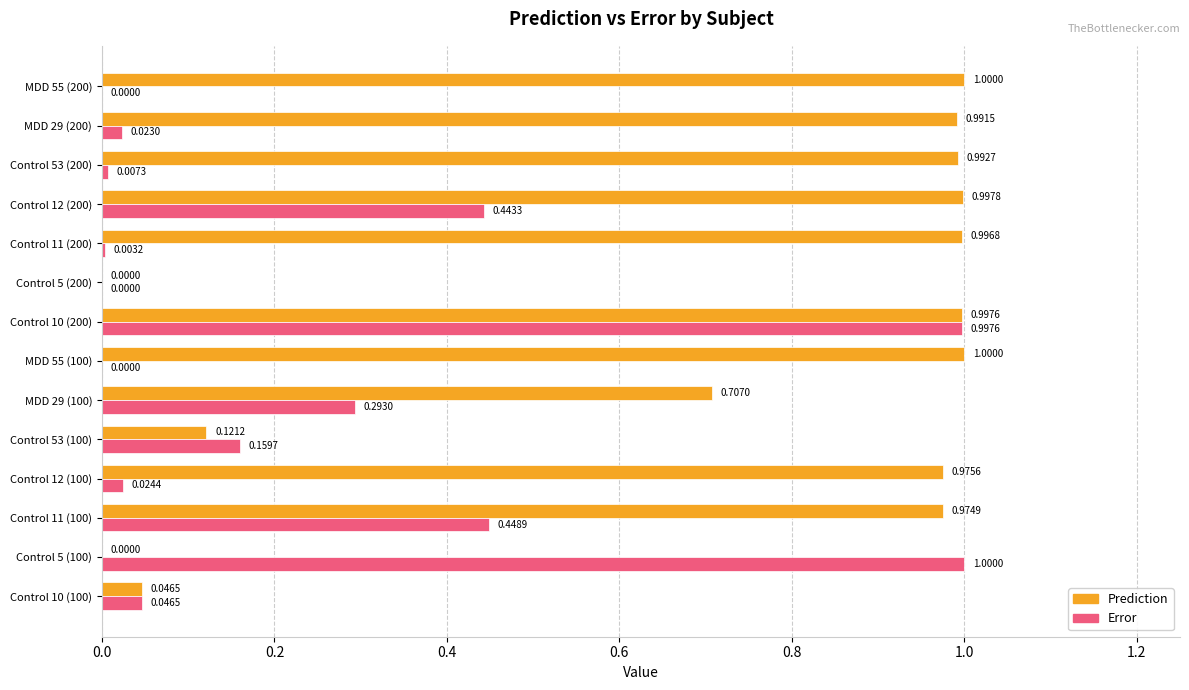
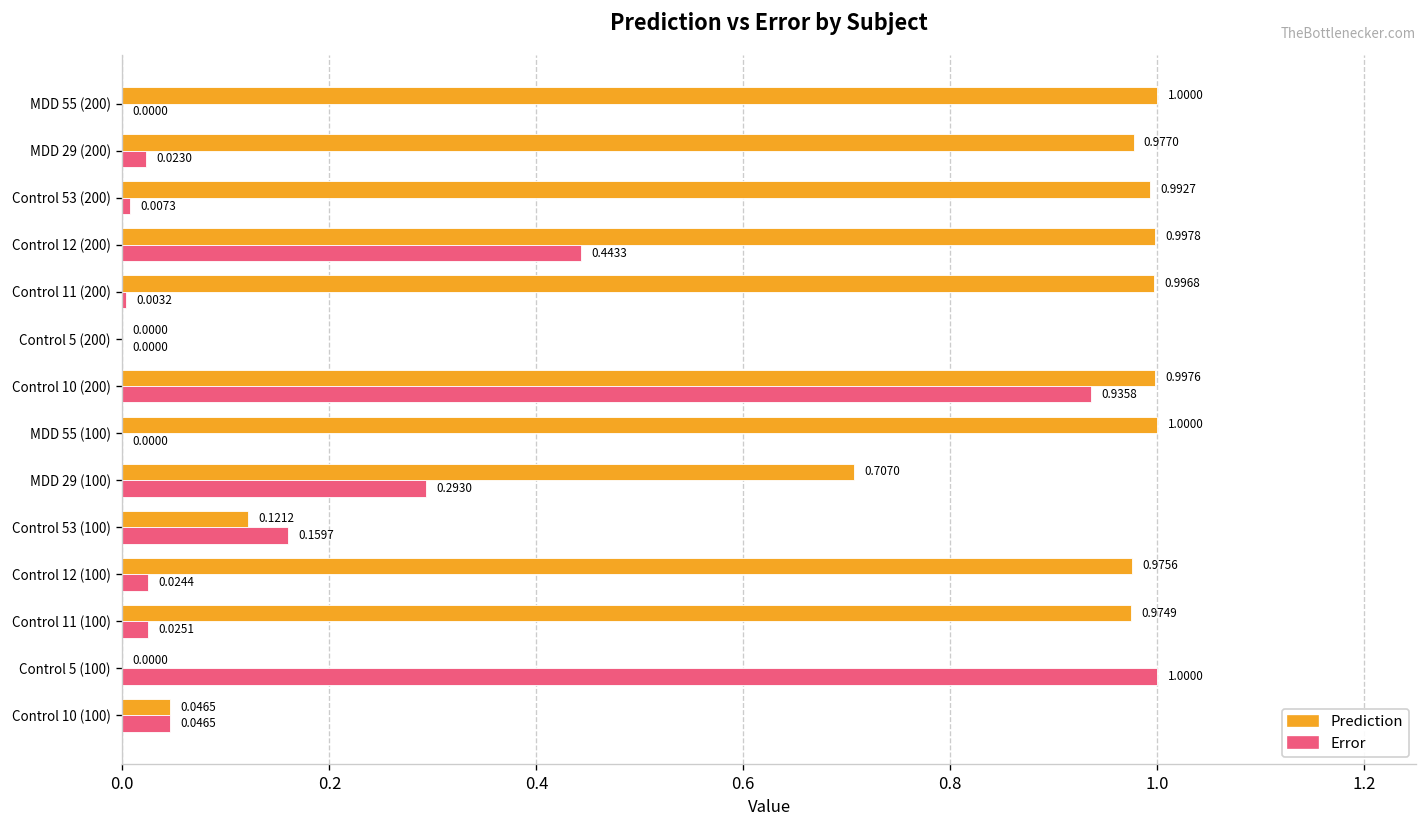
  {
    "Prediction": {
      "MDD 55 (200)": 1.0000,
-     "MDD 29 (200)": 0.9915,
+     "MDD 29 (200)": 0.9770,
      "Control 53 (200)": 0.9927,
      "Control 12 (200)": 0.9978,
      "Control 11 (200)": 0.9968,
      "Control 5 (200)": 0.0000,
      "Control 10 (200)": 0.9976,
      "MDD 55 (100)": 1.0000,
      "MDD 29 (100)": 0.7070,
      "Control 53 (100)": 0.1212,
      "Control 12 (100)": 0.9756,
      "Control 11 (100)": 0.9749,
      "Control 5 (100)": 0.0000,
      "Control 10 (100)": 0.0465
    },
    "Error": {
      "MDD 55 (200)": 0.0000,
      "MDD 29 (200)": 0.0230,
      "Control 53 (200)": 0.0073,
      "Control 12 (200)": 0.4433,
      "Control 11 (200)": 0.0032,
      "Control 5 (200)": 0.0000,
-     "Control 10 (200)": 0.9976,
+     "Control 10 (200)": 0.9358,
      "MDD 55 (100)": 0.0000,
      "MDD 29 (100)": 0.2930,
      "Control 53 (100)": 0.1597,
      "Control 12 (100)": 0.0244,
-     "Control 11 (100)": 0.4489,
+     "Control 11 (100)": 0.0251,
      "Control 5 (100)": 1.0000,
      "Control 10 (100)": 0.0465
    }
  }
